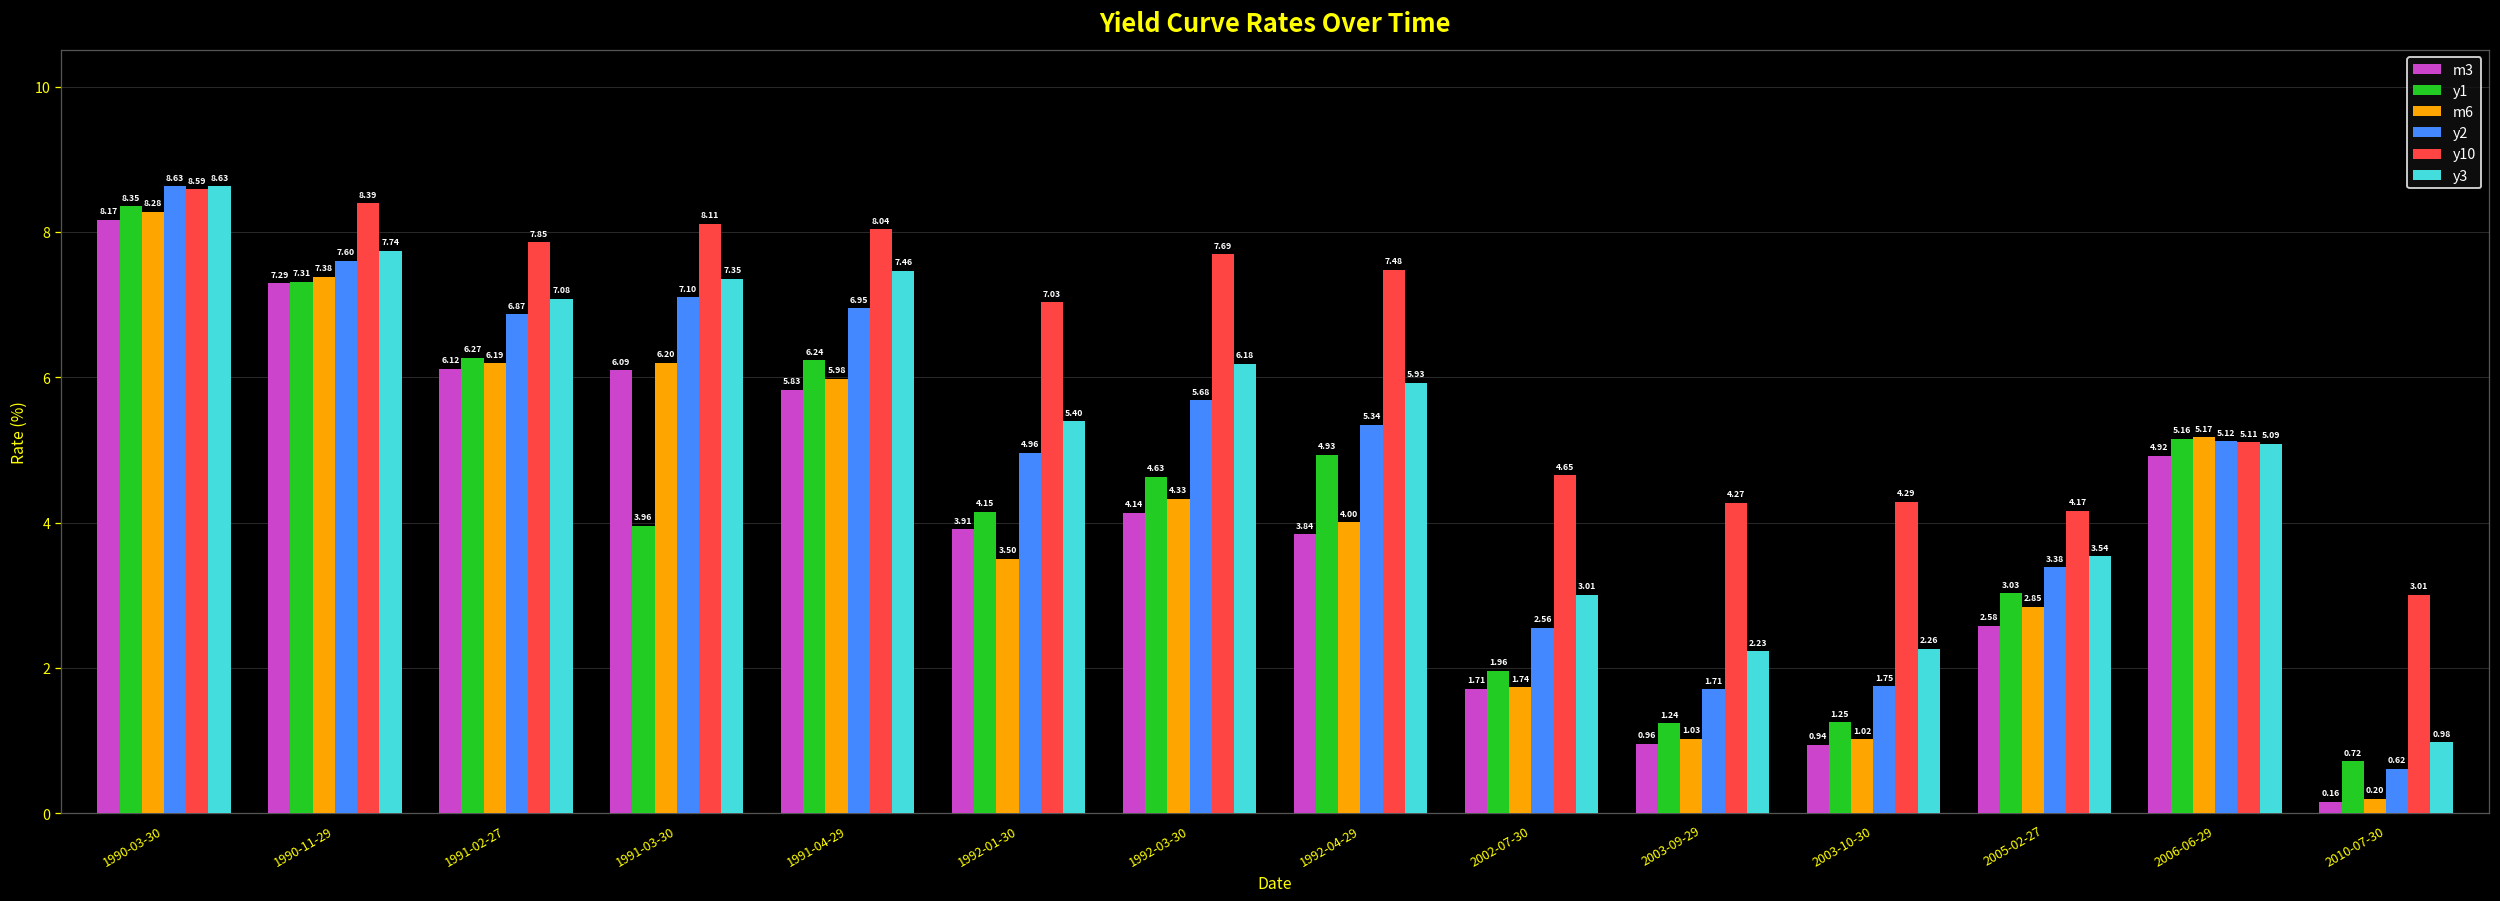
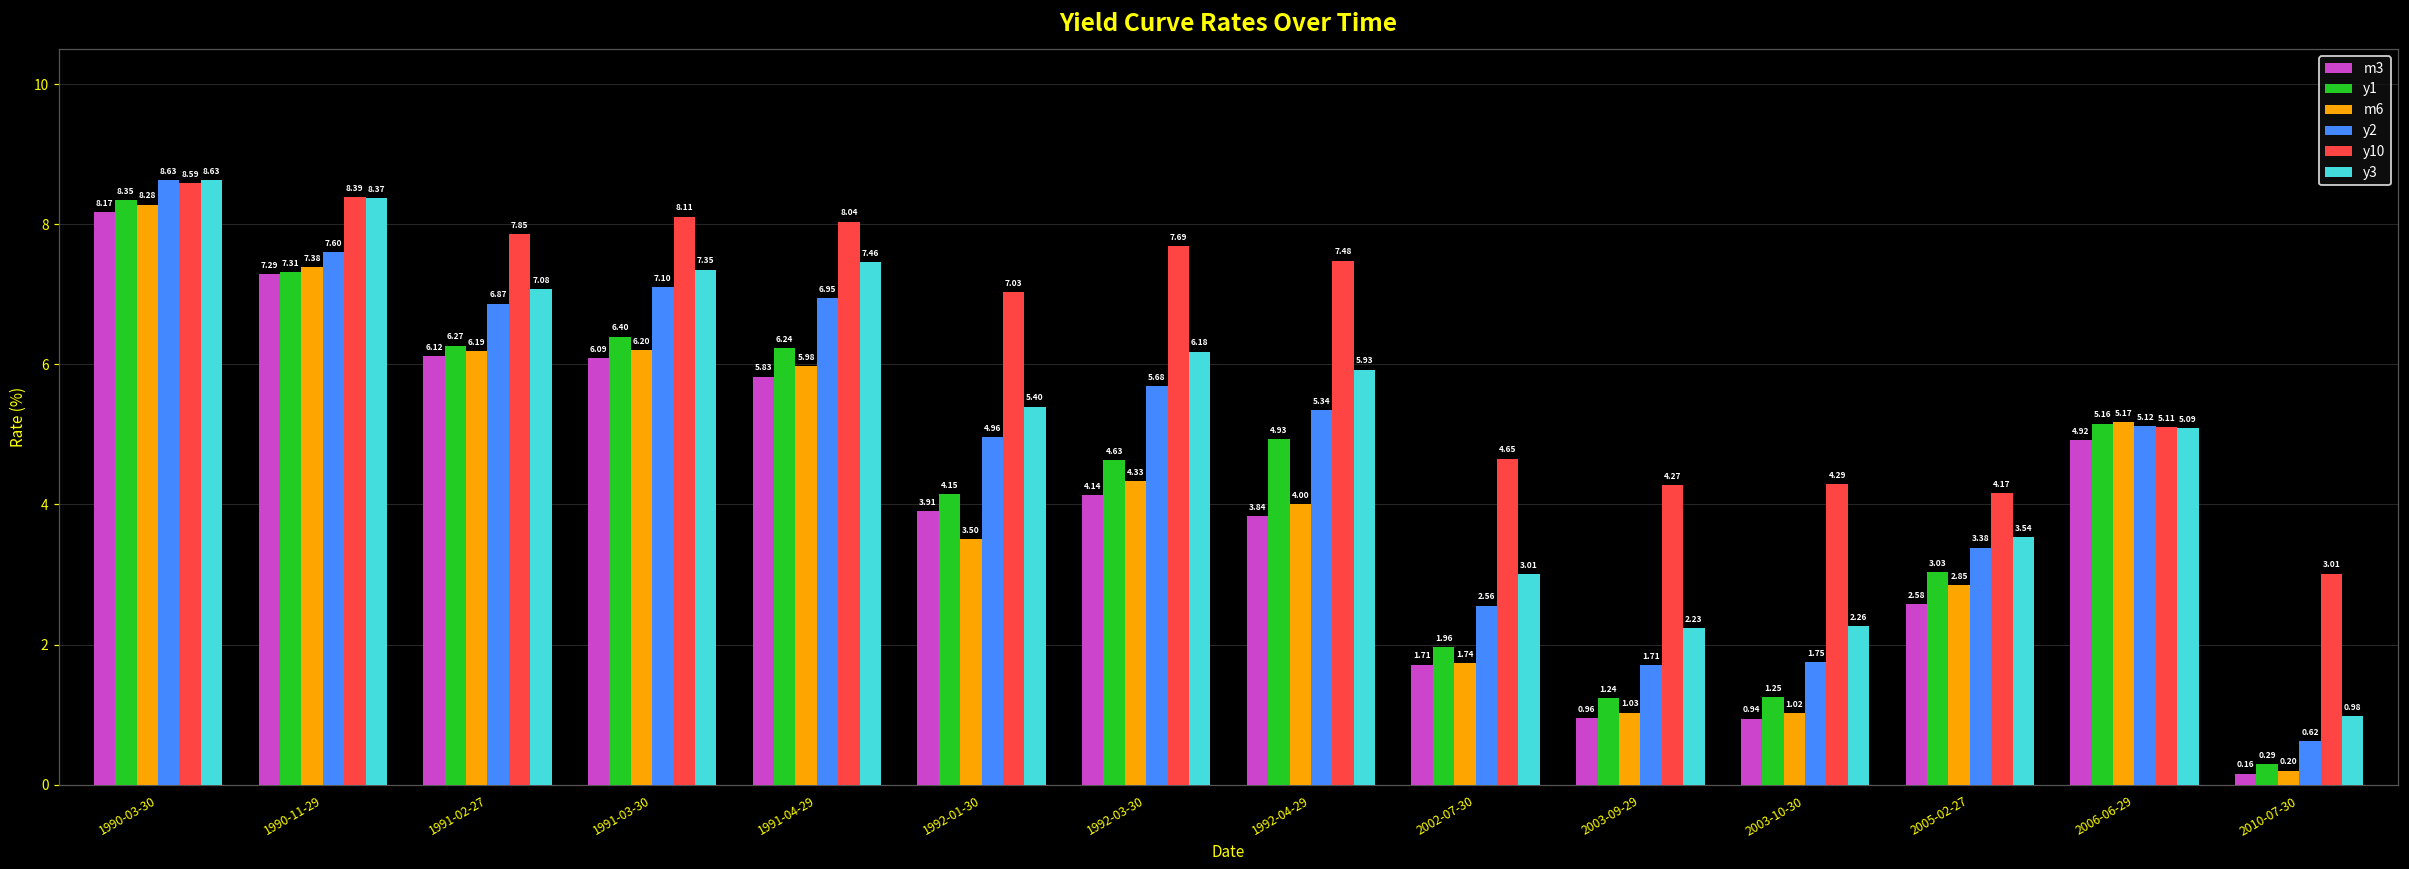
  {
    "m3": {
      "1990-03-30": 8.17,
      "1990-11-29": 7.29,
      "1991-02-27": 6.12,
      "1991-03-30": 6.09,
      "1991-04-29": 5.83,
      "1992-01-30": 3.91,
      "1992-03-30": 4.14,
      "1992-04-29": 3.84,
      "2002-07-30": 1.71,
      "2003-09-29": 0.96,
      "2003-10-30": 0.94,
      "2005-02-27": 2.58,
      "2006-06-29": 4.92,
      "2010-07-30": 0.16
    },
    "y1": {
      "1990-03-30": 8.35,
      "1990-11-29": 7.31,
      "1991-02-27": 6.27,
-     "1991-03-30": 3.96,
+     "1991-03-30": 6.40,
      "1991-04-29": 6.24,
      "1992-01-30": 4.15,
      "1992-03-30": 4.63,
      "1992-04-29": 4.93,
      "2002-07-30": 1.96,
      "2003-09-29": 1.24,
      "2003-10-30": 1.25,
      "2005-02-27": 3.03,
      "2006-06-29": 5.16,
-     "2010-07-30": 0.72
+     "2010-07-30": 0.29
    },
    "m6": {
      "1990-03-30": 8.28,
      "1990-11-29": 7.38,
      "1991-02-27": 6.19,
      "1991-03-30": 6.20,
      "1991-04-29": 5.98,
      "1992-01-30": 3.50,
      "1992-03-30": 4.33,
      "1992-04-29": 4.00,
      "2002-07-30": 1.74,
      "2003-09-29": 1.03,
      "2003-10-30": 1.02,
      "2005-02-27": 2.85,
      "2006-06-29": 5.17,
      "2010-07-30": 0.20
    },
    "y2": {
      "1990-03-30": 8.63,
      "1990-11-29": 7.60,
      "1991-02-27": 6.87,
      "1991-03-30": 7.10,
      "1991-04-29": 6.95,
      "1992-01-30": 4.96,
      "1992-03-30": 5.68,
      "1992-04-29": 5.34,
      "2002-07-30": 2.56,
      "2003-09-29": 1.71,
      "2003-10-30": 1.75,
      "2005-02-27": 3.38,
      "2006-06-29": 5.12,
      "2010-07-30": 0.62
    },
    "y10": {
      "1990-03-30": 8.59,
      "1990-11-29": 8.39,
      "1991-02-27": 7.85,
      "1991-03-30": 8.11,
      "1991-04-29": 8.04,
      "1992-01-30": 7.03,
      "1992-03-30": 7.69,
      "1992-04-29": 7.48,
      "2002-07-30": 4.65,
      "2003-09-29": 4.27,
      "2003-10-30": 4.29,
      "2005-02-27": 4.17,
      "2006-06-29": 5.11,
      "2010-07-30": 3.01
    },
    "y3": {
      "1990-03-30": 8.63,
-     "1990-11-29": 7.74,
+     "1990-11-29": 8.37,
      "1991-02-27": 7.08,
      "1991-03-30": 7.35,
      "1991-04-29": 7.46,
      "1992-01-30": 5.40,
      "1992-03-30": 6.18,
      "1992-04-29": 5.93,
      "2002-07-30": 3.01,
      "2003-09-29": 2.23,
      "2003-10-30": 2.26,
      "2005-02-27": 3.54,
      "2006-06-29": 5.09,
      "2010-07-30": 0.98
    }
  }
